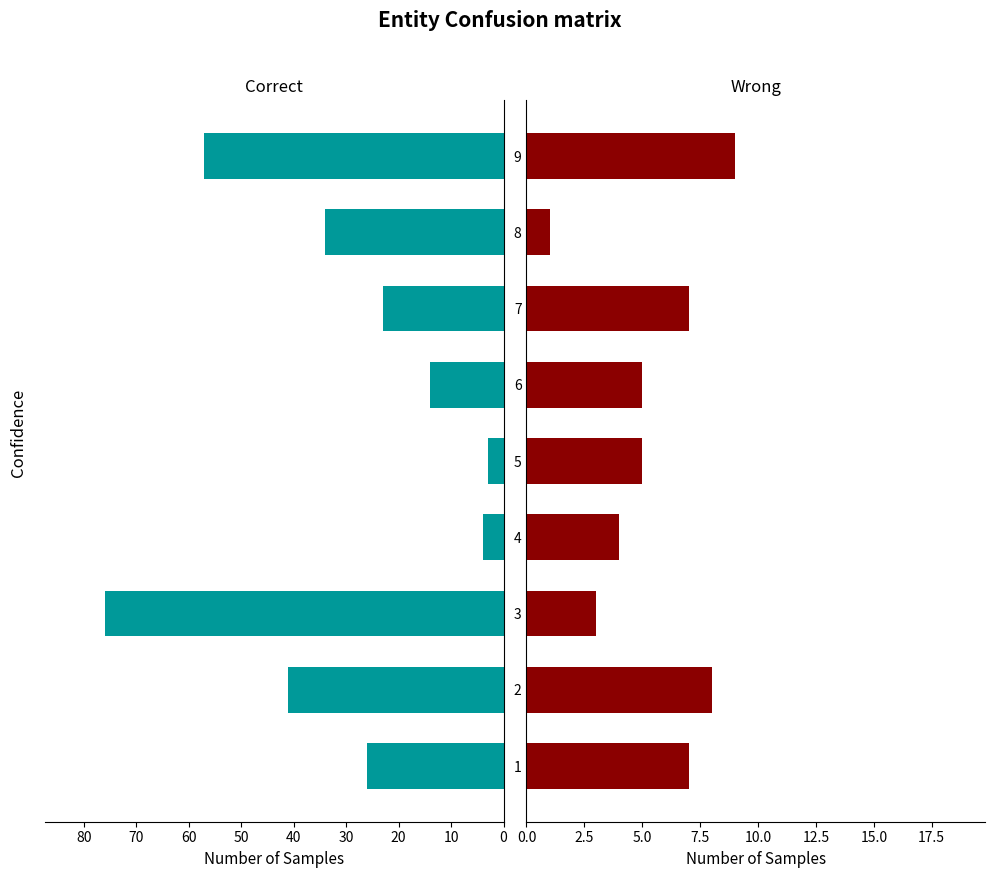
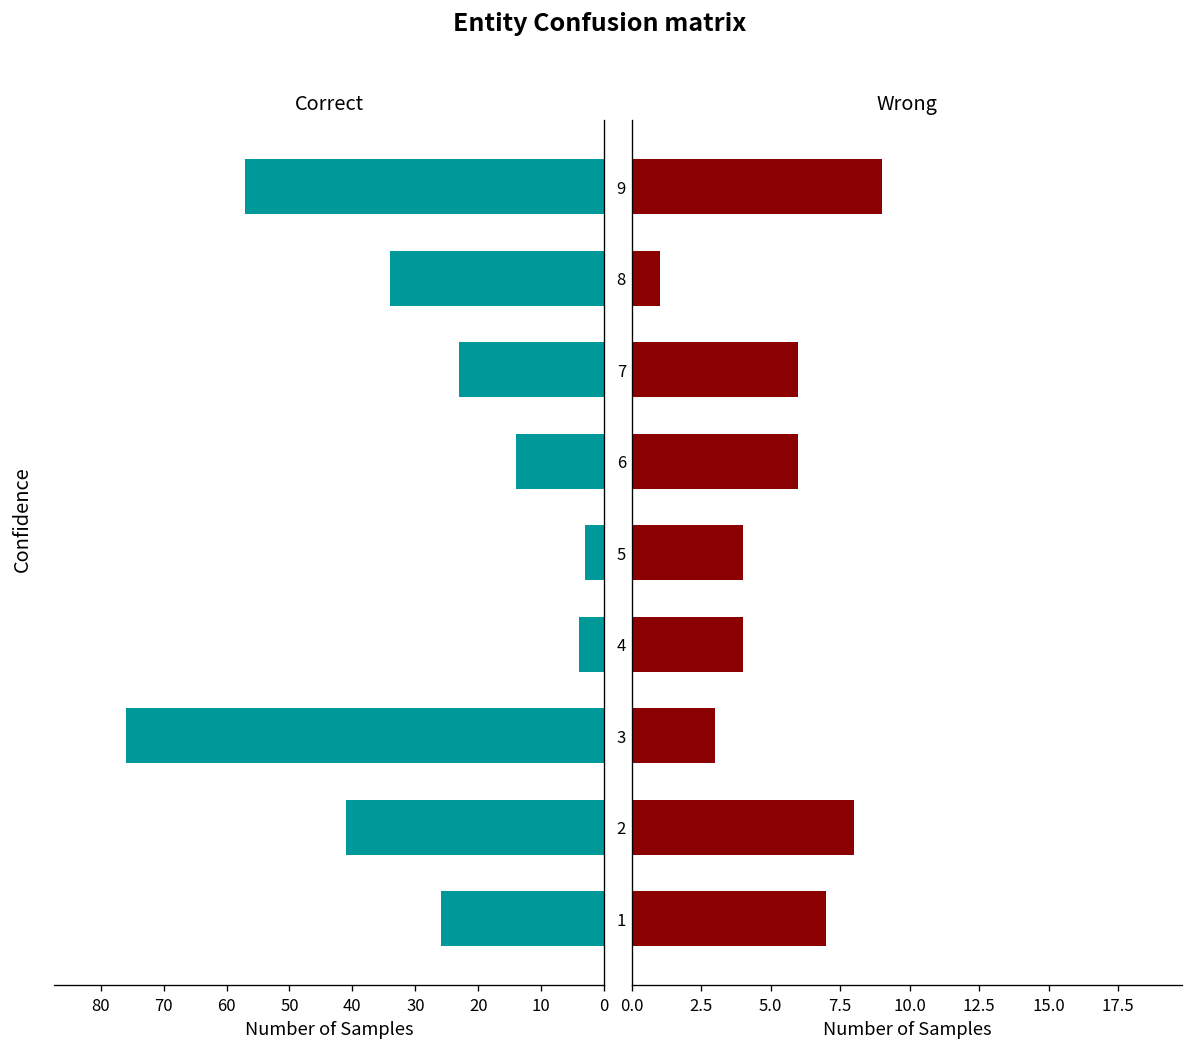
  {
    "Wrong": {
      "9": 9,
      "8": 1,
-     "7": 7,
-     "6": 5,
-     "5": 5,
+     "7": 6,
+     "6": 6,
+     "5": 4,
      "4": 4,
      "3": 3,
      "2": 8,
      "1": 7
    }
  }
